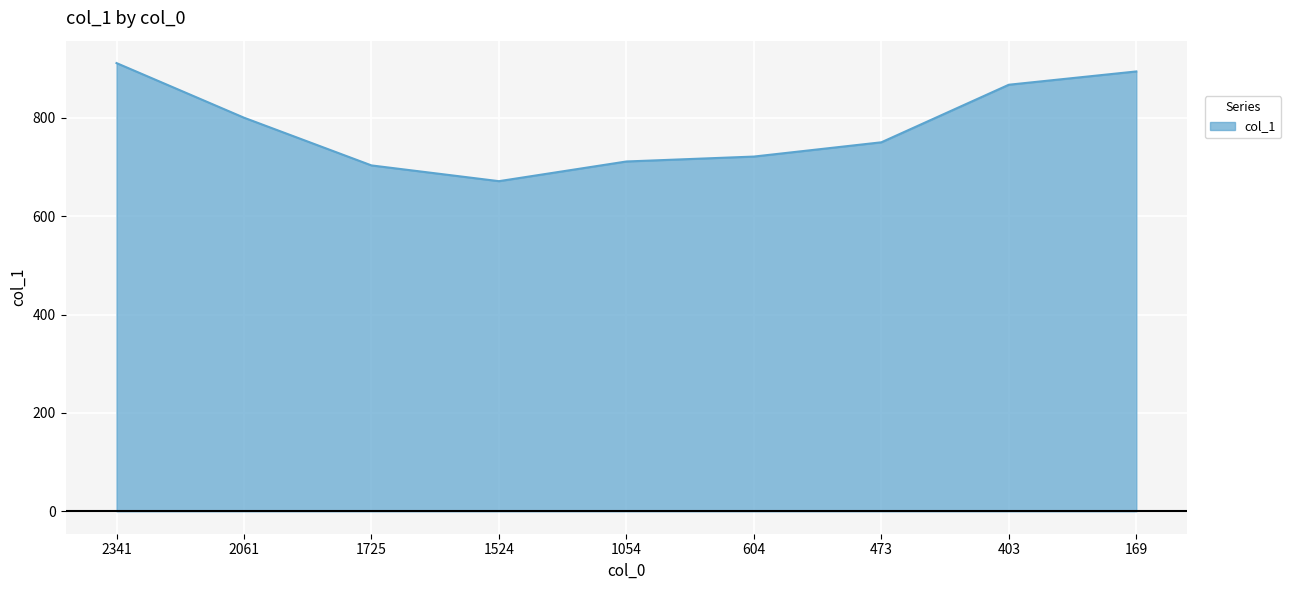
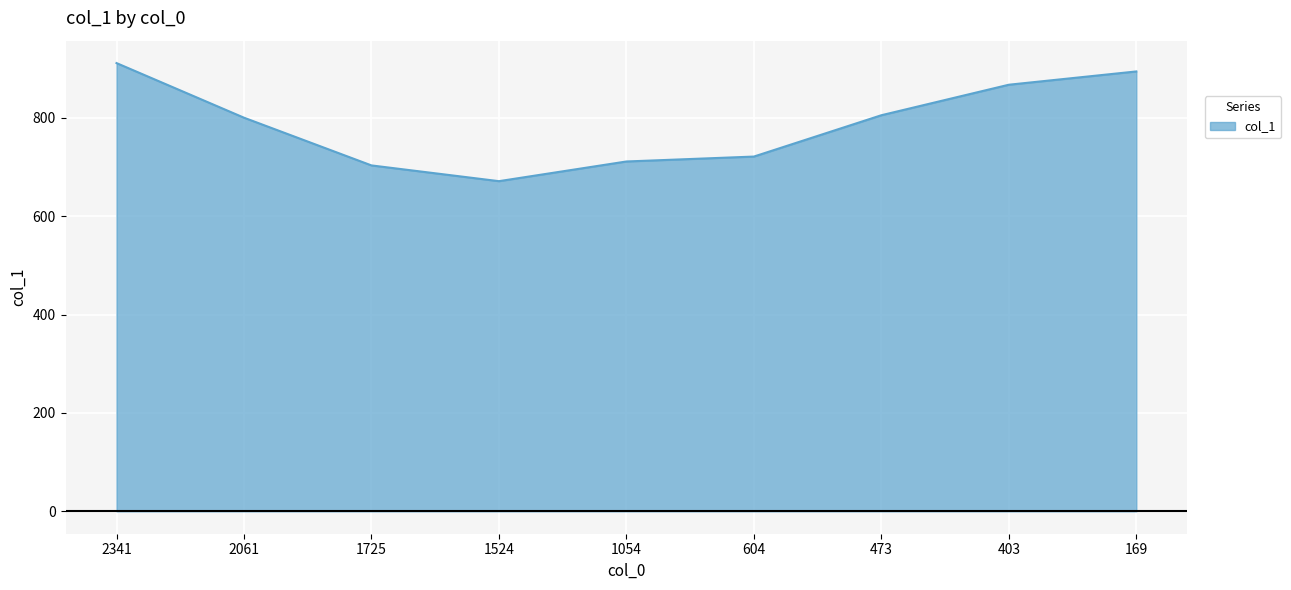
  {
    "2341": 910,
    "2061": 800,
    "1725": 700,
    "1524": 670,
    "1054": 710,
    "604": 720,
-   "473": 750,
+   "473": 810,
    "403": 870,
    "169": 890
  }
